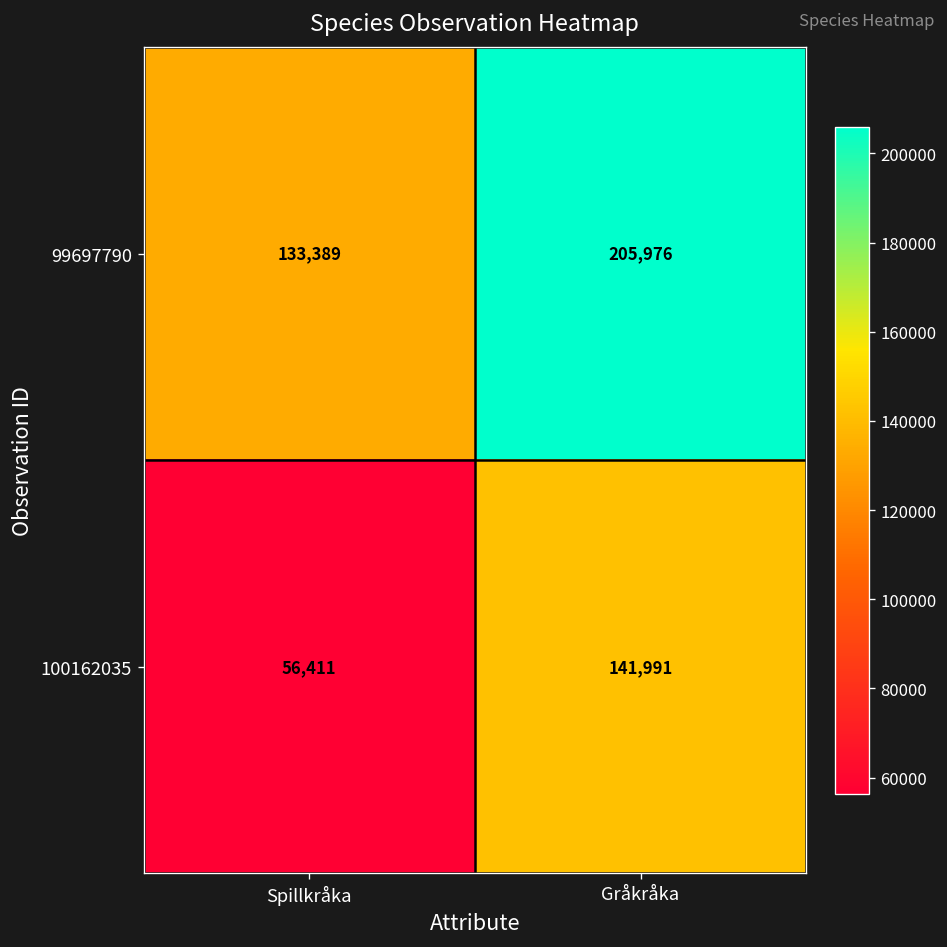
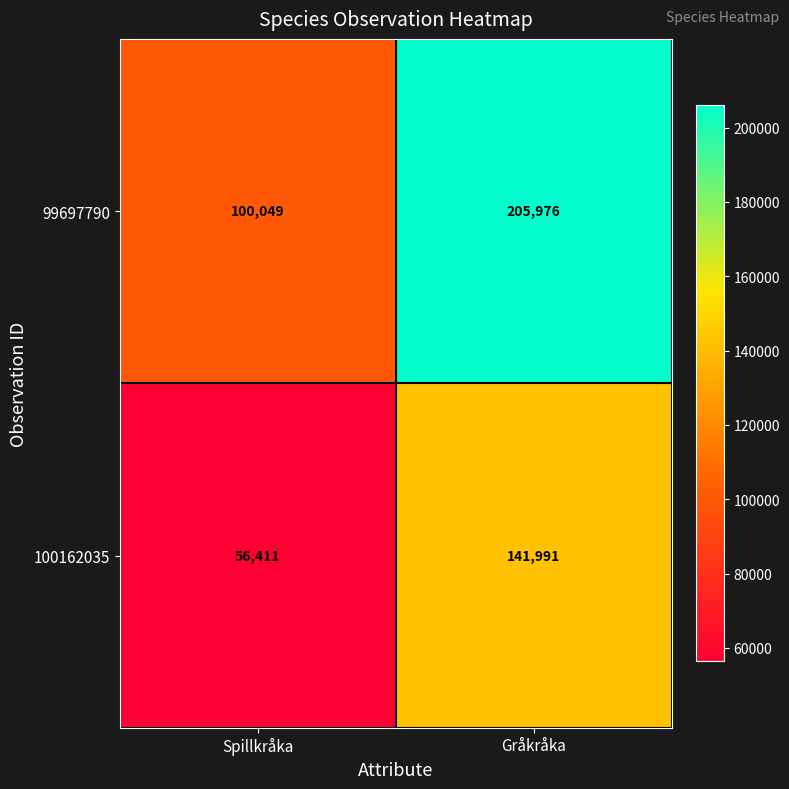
  {
    "99697790": {
-     "Spillkråka": "133,389",
+     "Spillkråka": "100,049",
      "Gråkråka": "205,976"
    },
    "100162035": {
      "Spillkråka": "56,411",
      "Gråkråka": "141,991"
    }
  }
